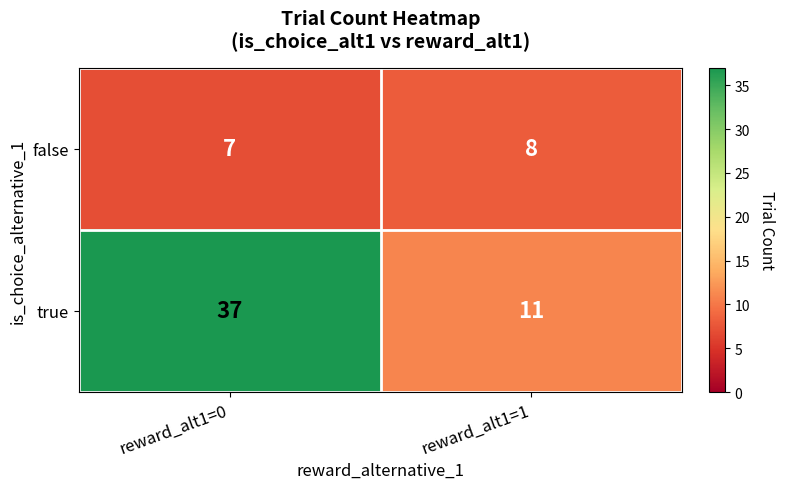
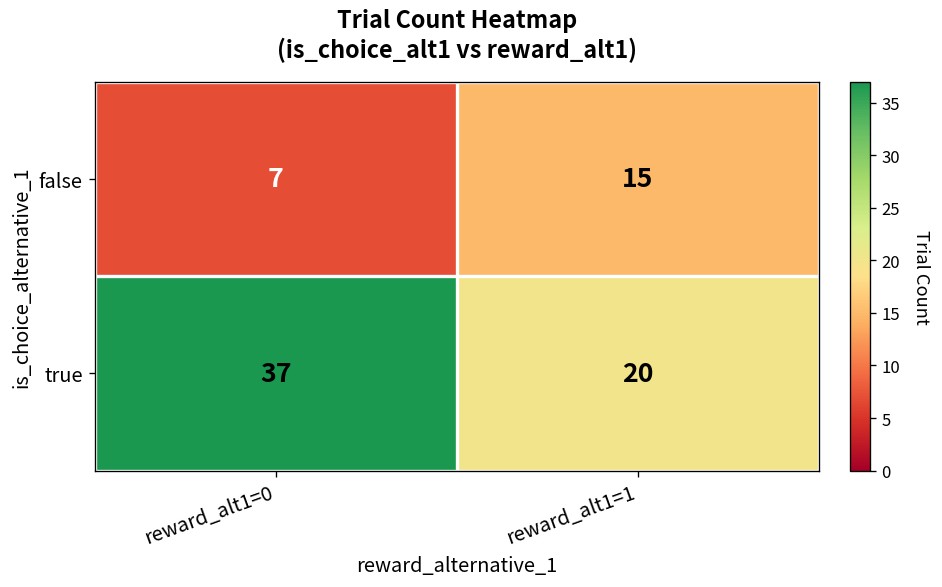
  {
    "false": {
      "reward_alt1=0": 7,
-     "reward_alt1=1": 8
+     "reward_alt1=1": 15
    },
    "true": {
      "reward_alt1=0": 37,
-     "reward_alt1=1": 11
+     "reward_alt1=1": 20
    }
  }
